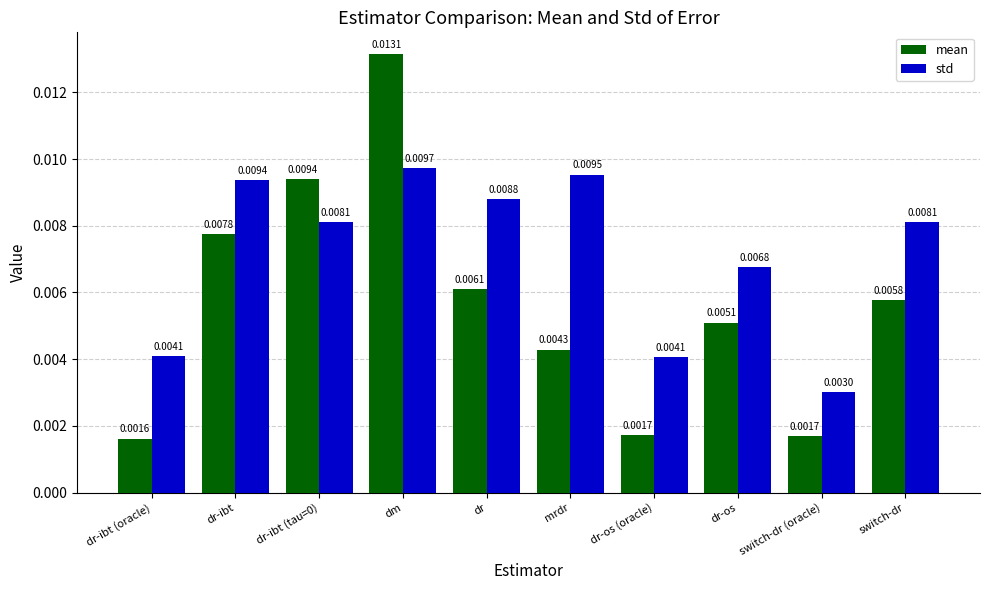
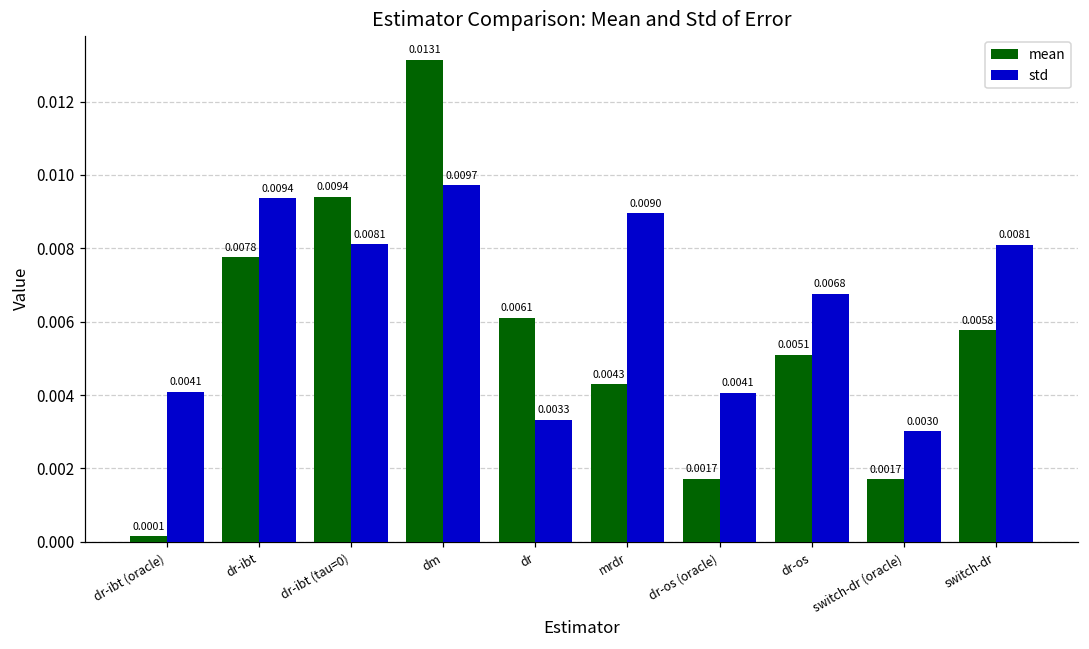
  {
    "mean": {
-     "dr-ibt (oracle)": 0.0016,
+     "dr-ibt (oracle)": 0.0001,
      "dr-ibt": 0.0078,
      "dr-ibt (tau=0)": 0.0094,
      "dm": 0.0131,
      "dr": 0.0061,
      "mrdr": 0.0043,
      "dr-os (oracle)": 0.0017,
      "dr-os": 0.0051,
      "switch-dr (oracle)": 0.0017,
      "switch-dr": 0.0058
    },
    "std": {
      "dr-ibt (oracle)": 0.0041,
      "dr-ibt": 0.0094,
      "dr-ibt (tau=0)": 0.0081,
      "dm": 0.0097,
-     "dr": 0.0088,
-     "mrdr": 0.0095,
+     "dr": 0.0033,
+     "mrdr": 0.0090,
      "dr-os (oracle)": 0.0041,
      "dr-os": 0.0068,
      "switch-dr (oracle)": 0.0030,
      "switch-dr": 0.0081
    }
  }
